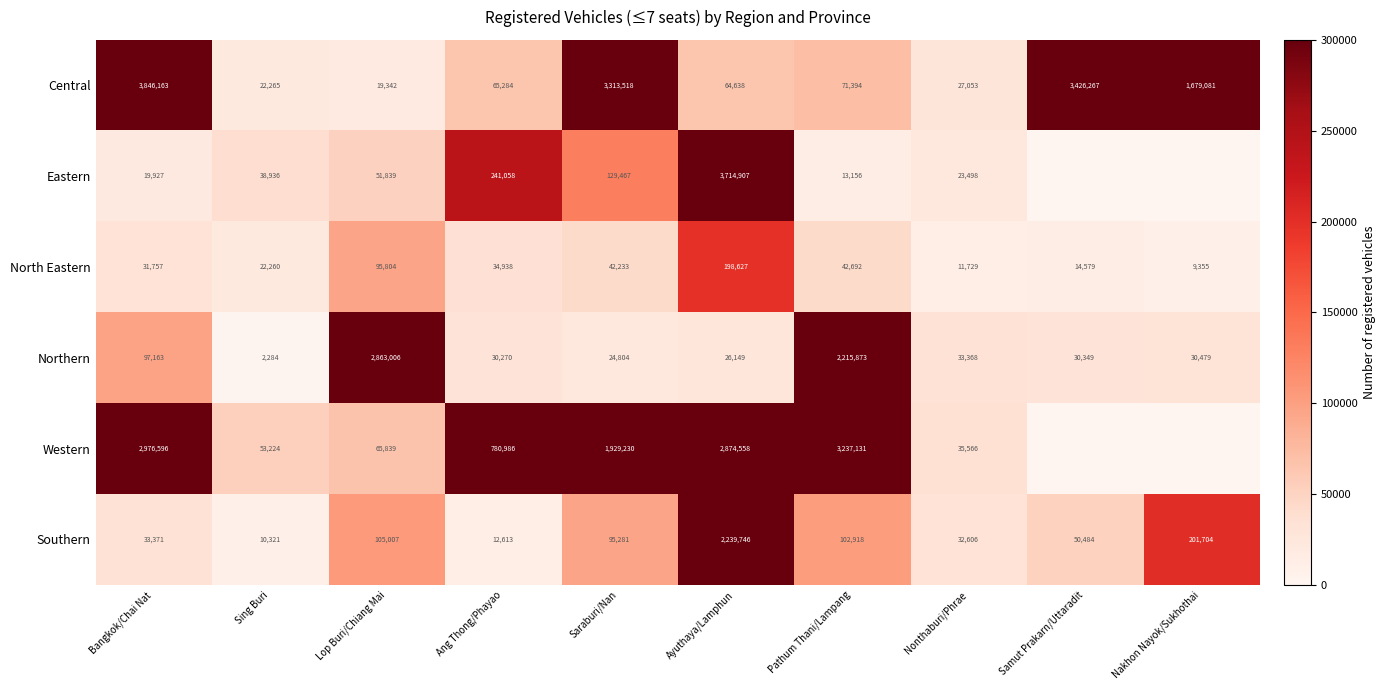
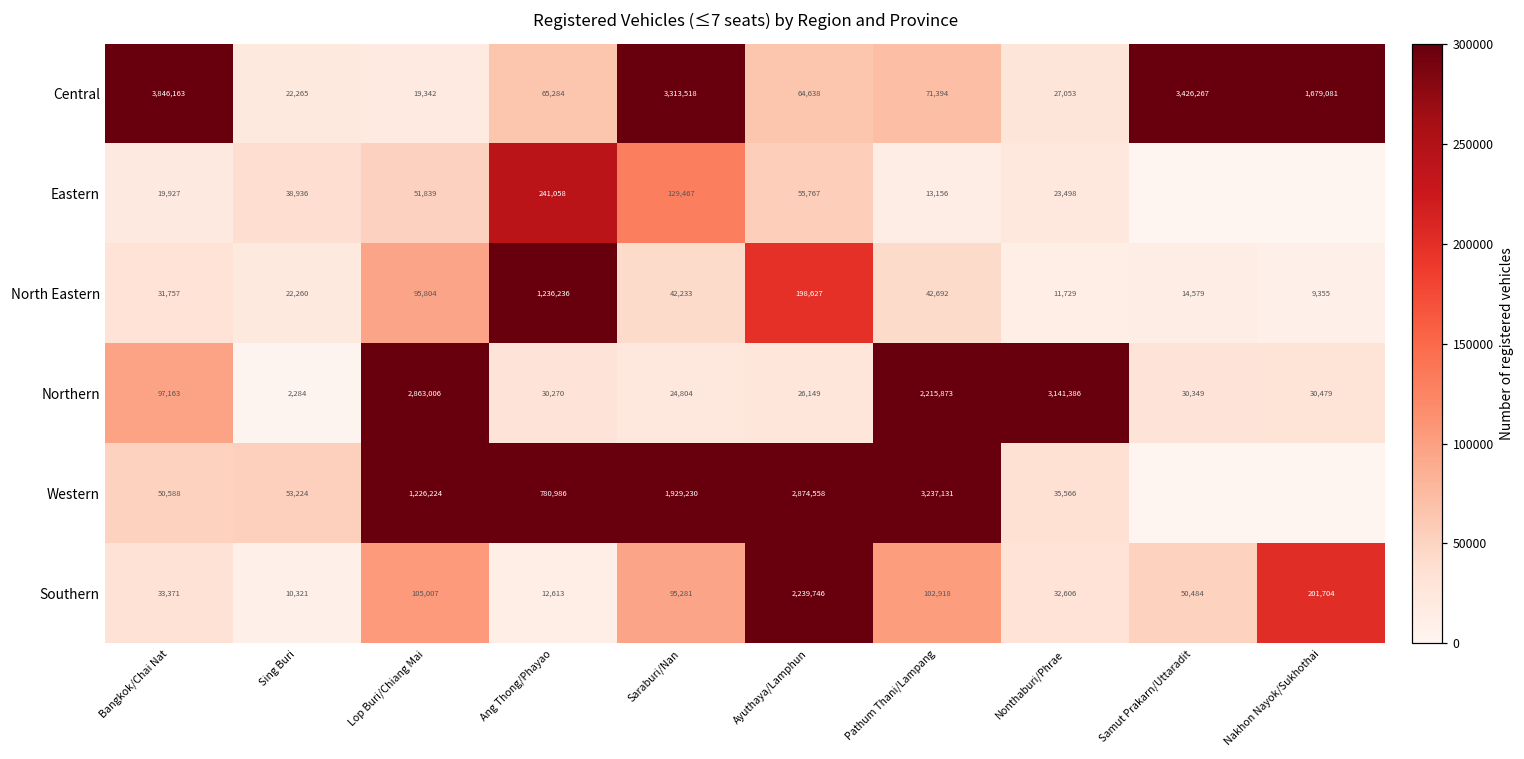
  {
    "Central": {
      "Bangkok/Chai Nat": "3,846,163",
      "Sing Buri": "22,265",
      "Lop Buri/Chiang Mai": "19,342",
      "Ang Thong/Phayao": "65,284",
      "Saraburi/Nan": "3,313,518",
      "Ayuthaya/Lamphun": "64,638",
      "Pathum Thani/Lampang": "71,394",
      "Nonthaburi/Phrae": "27,053",
      "Samut Prakarn/Uttaradit": "3,426,267",
      "Nakhon Nayok/Sukhothai": "1,679,081"
    },
    "Eastern": {
      "Bangkok/Chai Nat": "19,927",
      "Sing Buri": "38,936",
      "Lop Buri/Chiang Mai": "51,839",
      "Ang Thong/Phayao": "241,058",
      "Saraburi/Nan": "129,467",
-     "Ayuthaya/Lamphun": "3,714,907",
+     "Ayuthaya/Lamphun": "55,767",
      "Pathum Thani/Lampang": "13,156",
      "Nonthaburi/Phrae": "23,498"
    },
    "North Eastern": {
      "Bangkok/Chai Nat": "31,757",
      "Sing Buri": "22,260",
      "Lop Buri/Chiang Mai": "95,804",
-     "Ang Thong/Phayao": "34,938",
+     "Ang Thong/Phayao": "1,236,236",
      "Saraburi/Nan": "42,233",
      "Ayuthaya/Lamphun": "198,627",
      "Pathum Thani/Lampang": "42,692",
      "Nonthaburi/Phrae": "11,729",
      "Samut Prakarn/Uttaradit": "14,579",
      "Nakhon Nayok/Sukhothai": "9,355"
    },
    "Northern": {
      "Bangkok/Chai Nat": "97,163",
      "Sing Buri": "2,284",
      "Lop Buri/Chiang Mai": "2,863,006",
      "Ang Thong/Phayao": "30,270",
      "Saraburi/Nan": "24,804",
      "Ayuthaya/Lamphun": "26,149",
      "Pathum Thani/Lampang": "2,215,873",
-     "Nonthaburi/Phrae": "33,368",
+     "Nonthaburi/Phrae": "3,141,386",
      "Samut Prakarn/Uttaradit": "30,349",
      "Nakhon Nayok/Sukhothai": "30,479"
    },
    "Western": {
-     "Bangkok/Chai Nat": "2,976,596",
+     "Bangkok/Chai Nat": "50,588",
      "Sing Buri": "53,224",
-     "Lop Buri/Chiang Mai": "65,839",
+     "Lop Buri/Chiang Mai": "1,226,224",
      "Ang Thong/Phayao": "780,986",
      "Saraburi/Nan": "1,929,230",
      "Ayuthaya/Lamphun": "2,874,558",
      "Pathum Thani/Lampang": "3,237,131",
      "Nonthaburi/Phrae": "35,566"
    },
    "Southern": {
      "Bangkok/Chai Nat": "33,371",
      "Sing Buri": "10,321",
      "Lop Buri/Chiang Mai": "105,007",
      "Ang Thong/Phayao": "12,613",
      "Saraburi/Nan": "95,281",
      "Ayuthaya/Lamphun": "2,239,746",
      "Pathum Thani/Lampang": "102,918",
      "Nonthaburi/Phrae": "32,606",
      "Samut Prakarn/Uttaradit": "50,484",
      "Nakhon Nayok/Sukhothai": "201,704"
    }
  }
